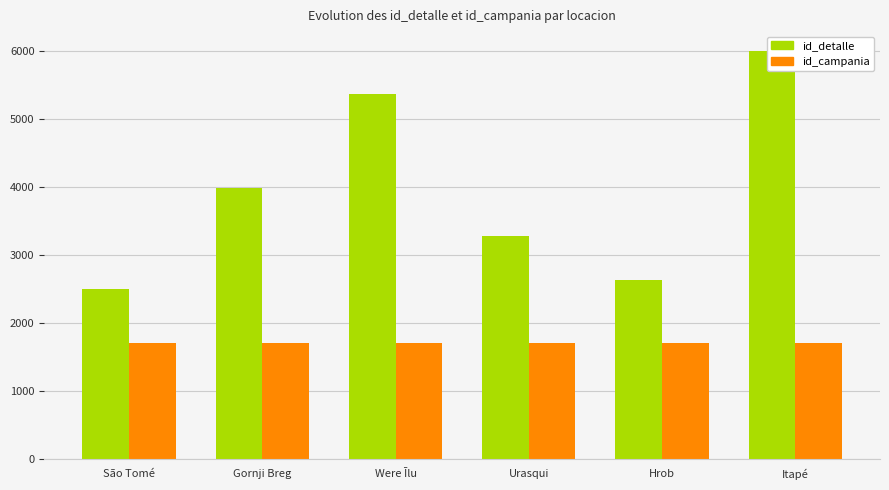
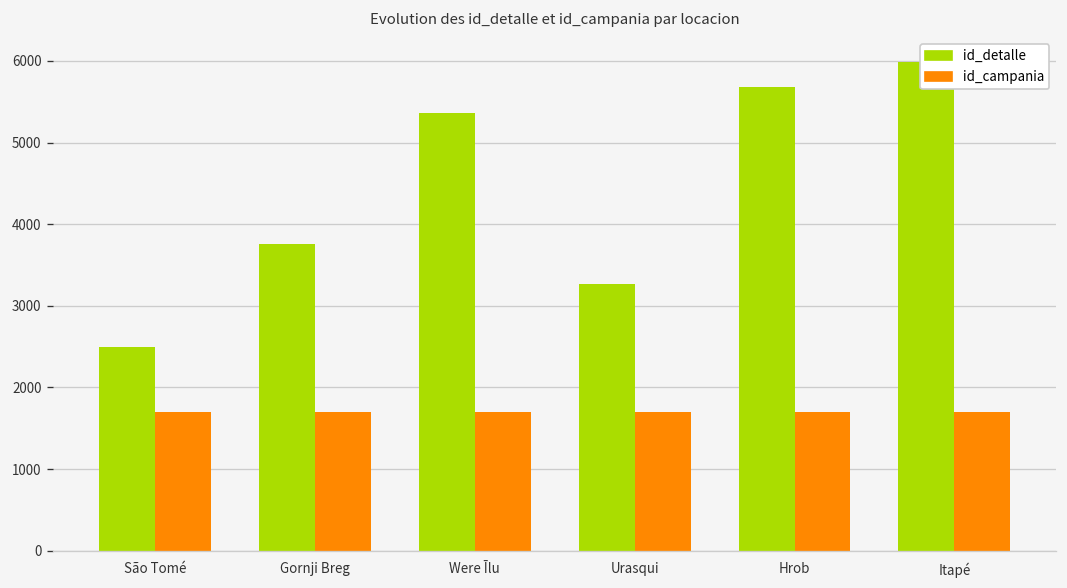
  {
    "id_detalle": {
      "São Tomé": 2500,
-     "Gornji Breg": 4000,
+     "Gornji Breg": 3800,
      "Were Īlu": 5400,
      "Urasqui": 3300,
-     "Hrob": 2600
+     "Hrob": 5700
    },
    "id_campania": {
      "São Tomé": 1700,
      "Gornji Breg": 1700,
      "Were Īlu": 1700,
      "Urasqui": 1700,
      "Hrob": 1700,
      "Itapé": 1700
    }
  }
